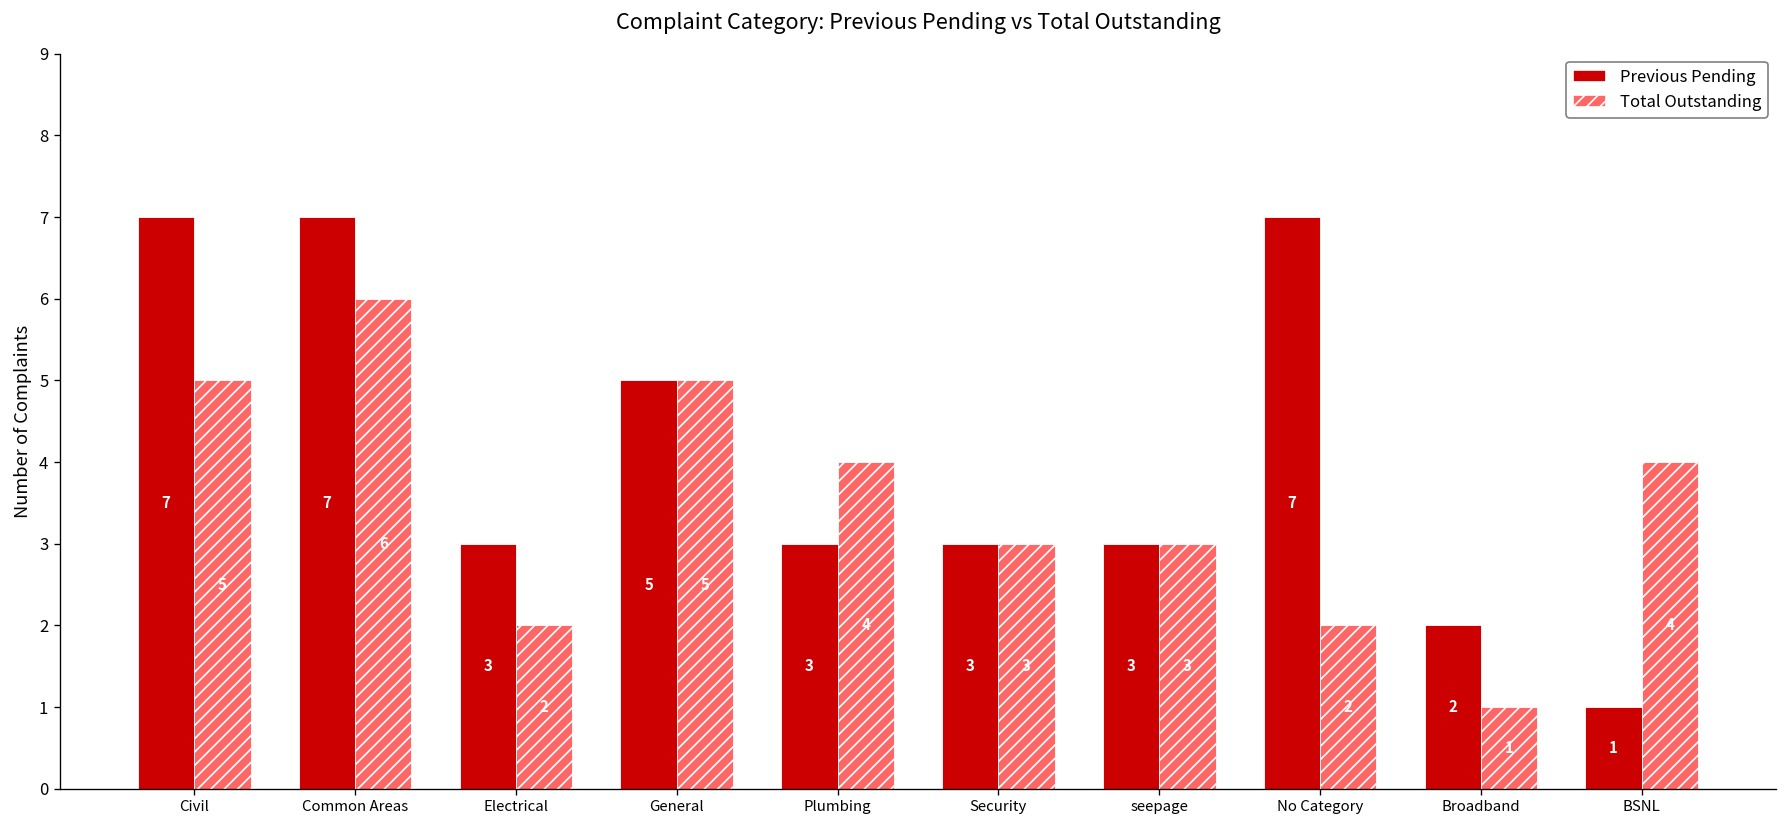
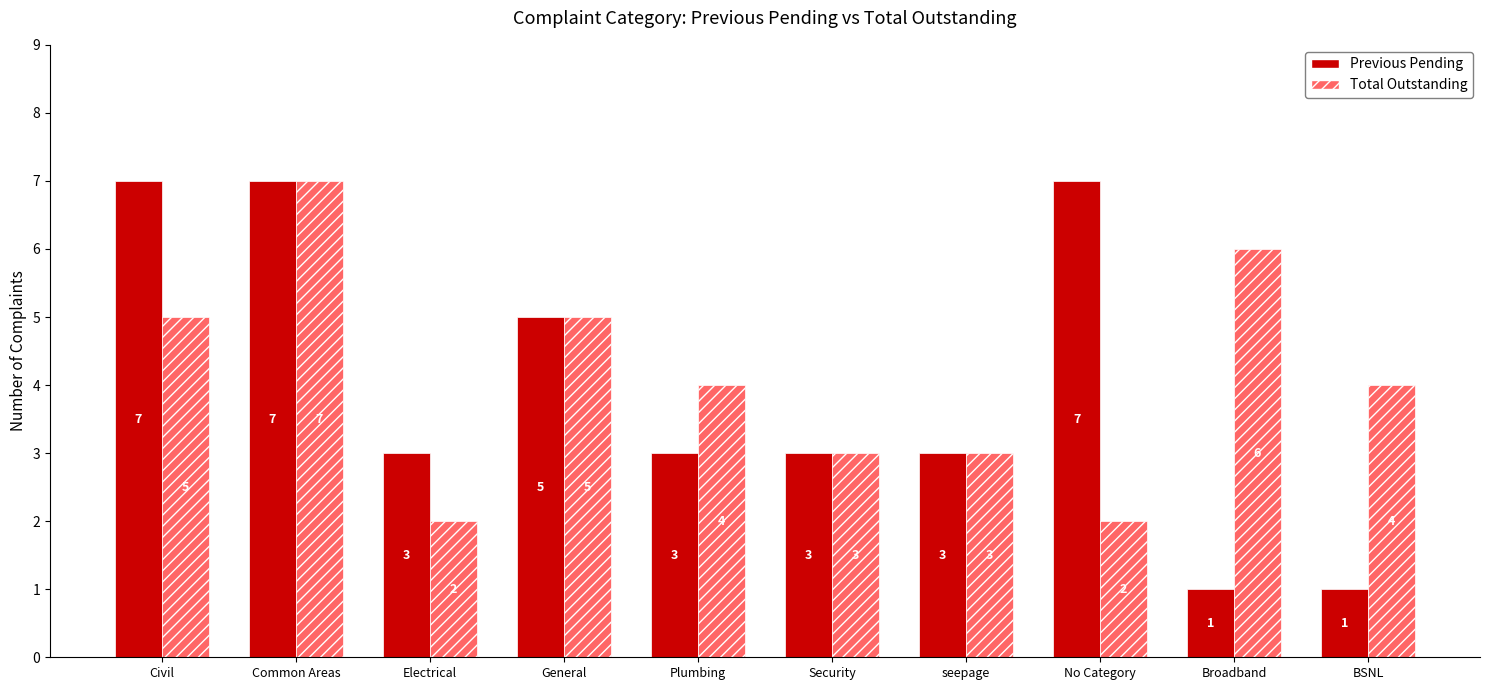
  {
    "Previous Pending": {
      "Civil": 7,
      "Common Areas": 7,
      "Electrical": 3,
      "General": 5,
      "Plumbing": 3,
      "Security": 3,
      "seepage": 3,
      "No Category": 7,
-     "Broadband": 2,
+     "Broadband": 1,
      "BSNL": 1
    },
    "Total Outstanding": {
      "Civil": 5,
-     "Common Areas": 6,
+     "Common Areas": 7,
      "Electrical": 2,
      "General": 5,
      "Plumbing": 4,
      "Security": 3,
      "seepage": 3,
      "No Category": 2,
-     "Broadband": 1,
+     "Broadband": 6,
      "BSNL": 4
    }
  }
